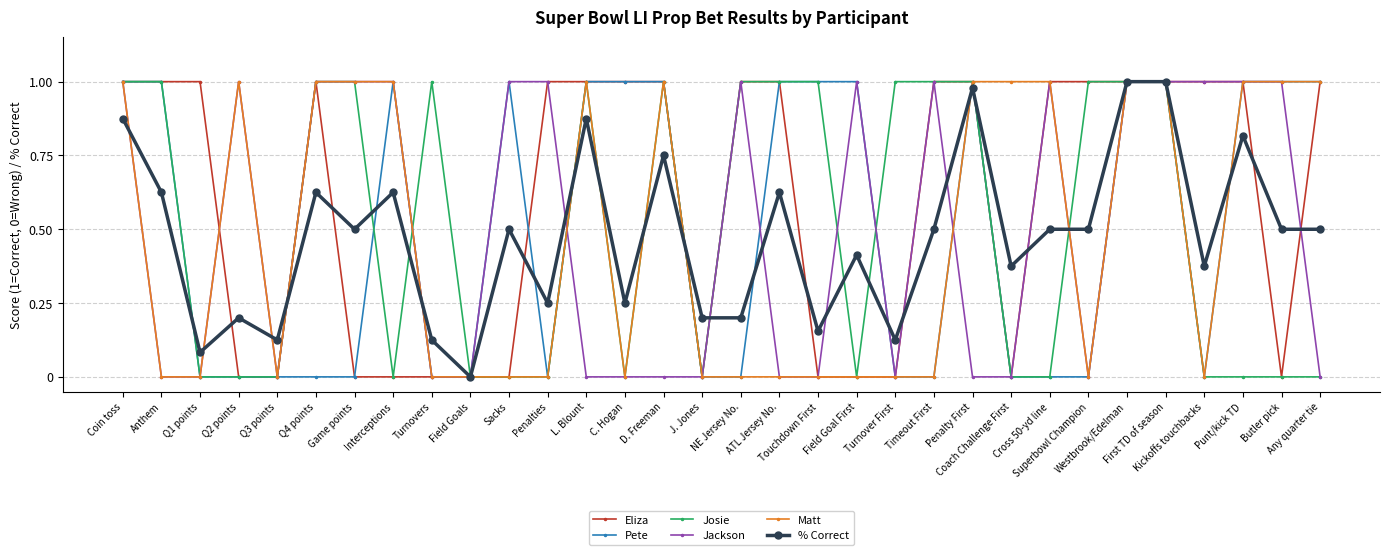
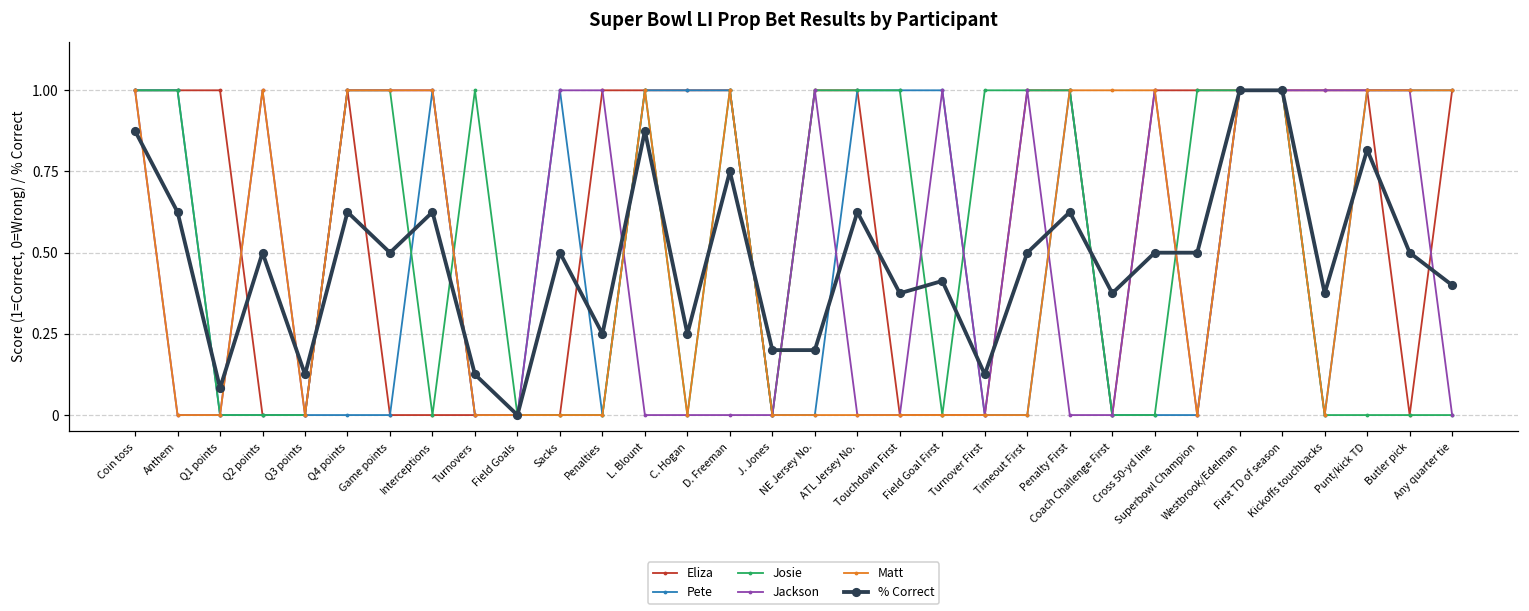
  {
    "Eliza": {
      "Q1 points": 1.00
    },
    "Pete": {
      "Q4 points": 0.00
    },
    "Josie": {
      "Turnovers": 1.00,
      "Turnover First": 1.00,
      "Punt/kick TD": 0.00
    },
    "Jackson": {
      "L. Blount": 0.00,
      "D. Freeman": 0.00,
      "Penalty First": 0.00
    },
    "Matt": {
      "Coach Challenge First": 1.00
    },
    "% Correct": {
      "Coin toss": 0.88,
      "Anthem": 0.63,
      "Q1 points": 0.08,
-     "Q2 points": 0.2,
+     "Q2 points": 0.5,
      "Q3 points": 0.13,
      "Q4 points": 0.63,
      "Game points": 0.50,
      "Interceptions": 0.63,
      "Turnovers": 0.13,
      "Sacks": 0.50,
      "Penalties": 0.25,
      "L. Blount": 0.88,
      "C. Hogan": 0.25,
      "D. Freeman": 0.75,
      "J. Jones": 0.20,
      "NE Jersey No.": 0.20,
      "ATL Jersey No.": 0.63,
-     "Touchdown First": 0.16,
+     "Touchdown First": 0.38,
      "Field Goal First": 0.41,
      "Turnover First": 0.13,
      "Timeout First": 0.50,
-     "Penalty First": 0.98,
+     "Penalty First": 0.63,
      "Coach Challenge First": 0.38,
      "Cross 50-yd line": 0.50,
      "Superbowl Champion": 0.50,
      "Kickoffs touchbacks": 0.38,
      "Punt/kick TD": 0.82,
      "Butler pick": 0.50,
-     "Any quarter tie": 0.5
+     "Any quarter tie": 0.4
    }
  }
